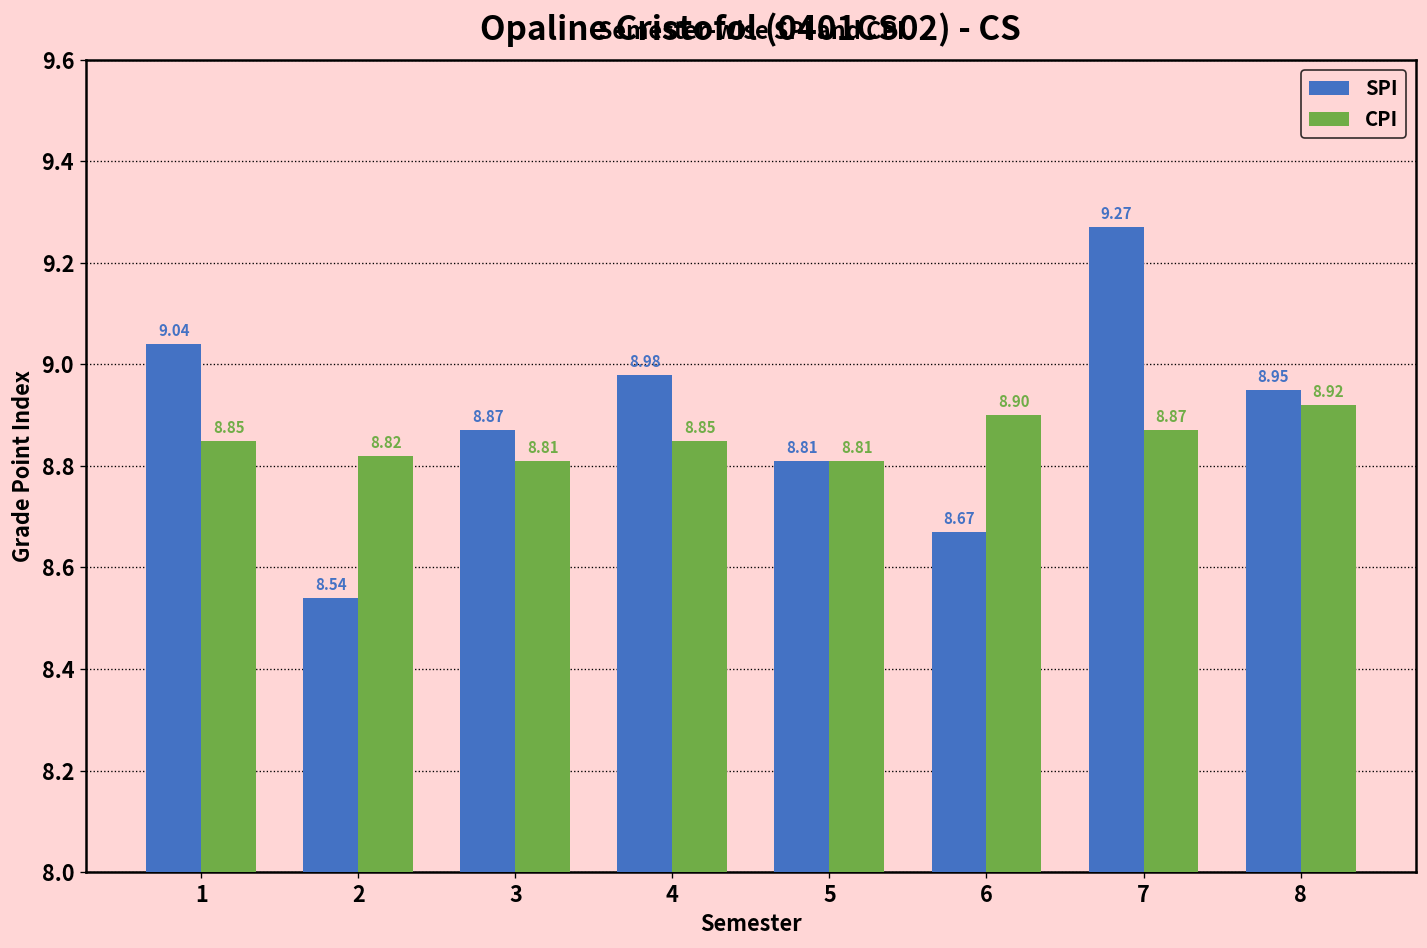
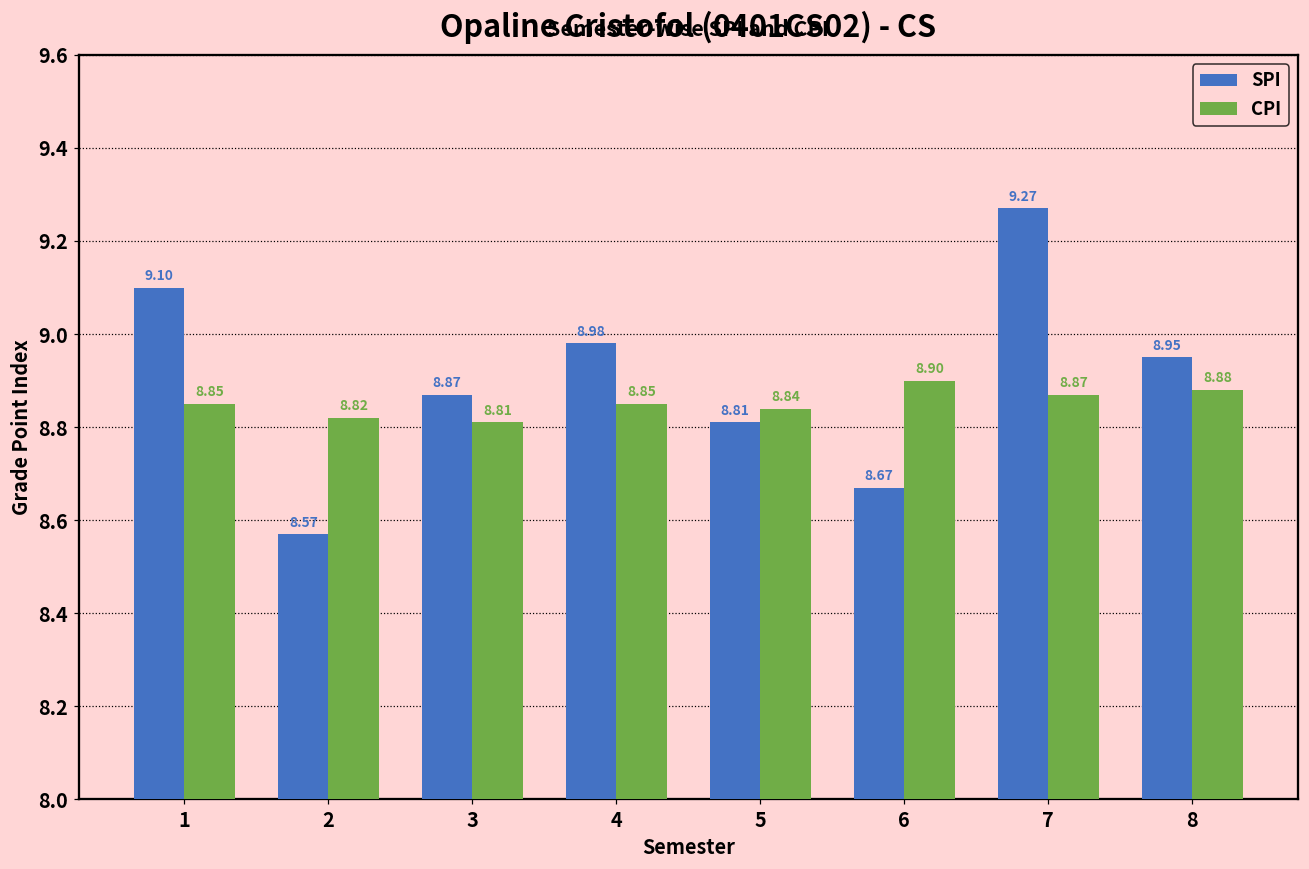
  {
    "SPI": {
-     "1": 9.04,
-     "2": 8.54,
+     "1": 9.10,
+     "2": 8.57,
      "3": 8.87,
      "4": 8.98,
      "5": 8.81,
      "6": 8.67,
      "7": 9.27,
      "8": 8.95
    },
    "CPI": {
      "1": 8.85,
      "2": 8.82,
      "3": 8.81,
      "4": 8.85,
-     "5": 8.81,
+     "5": 8.84,
      "6": 8.90,
      "7": 8.87,
-     "8": 8.92
+     "8": 8.88
    }
  }
